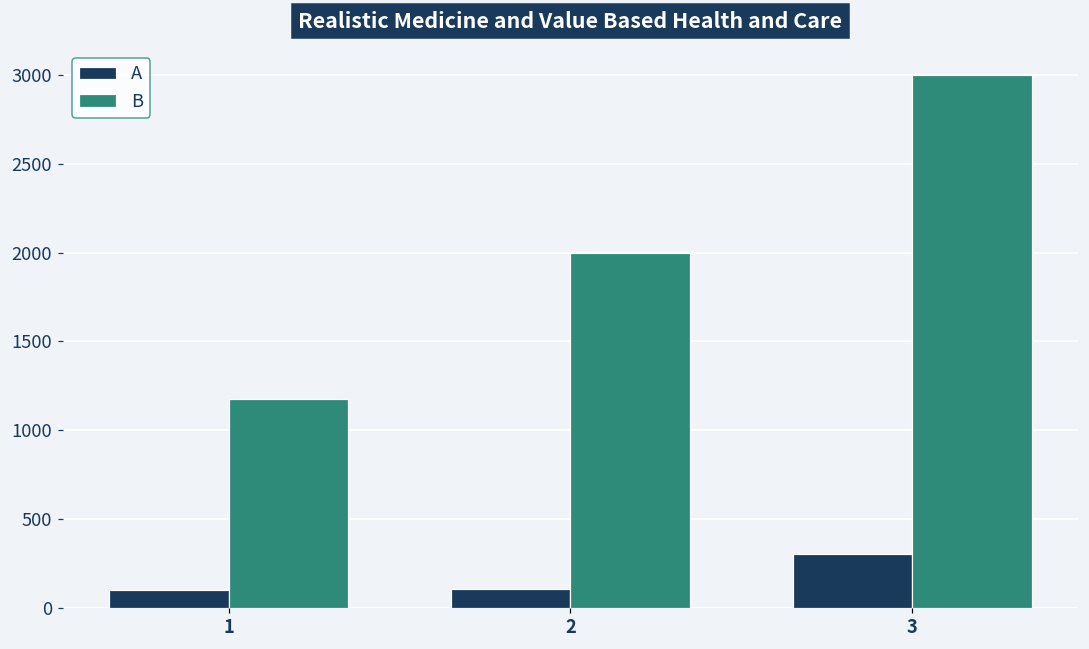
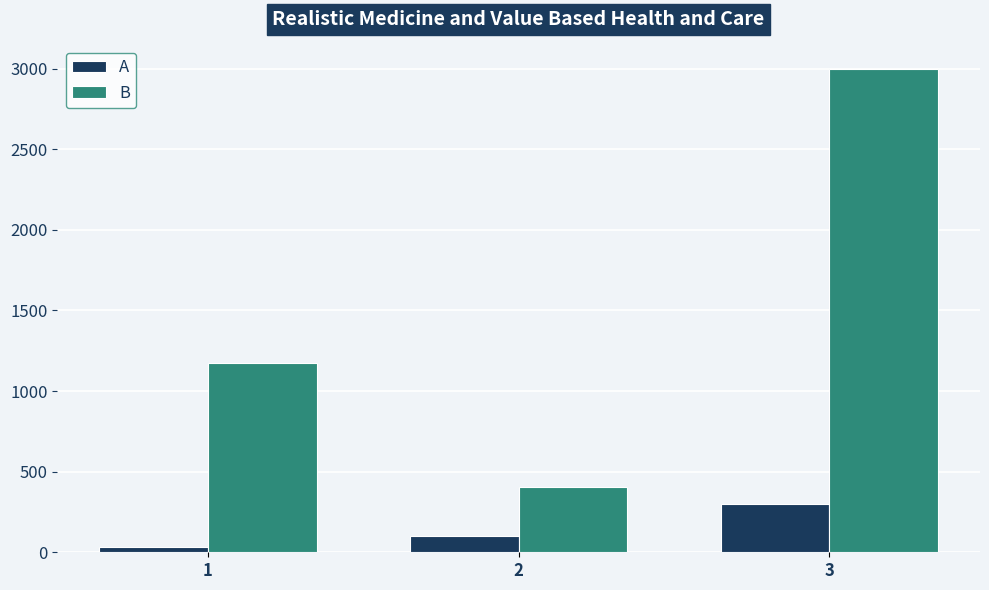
  {
    "A": {
-     "1": 100,
+     "1": 30,
      "2": 100,
      "3": 300
    },
    "B": {
      "1": 1170,
-     "2": 2000,
+     "2": 410,
      "3": 3000
    }
  }
